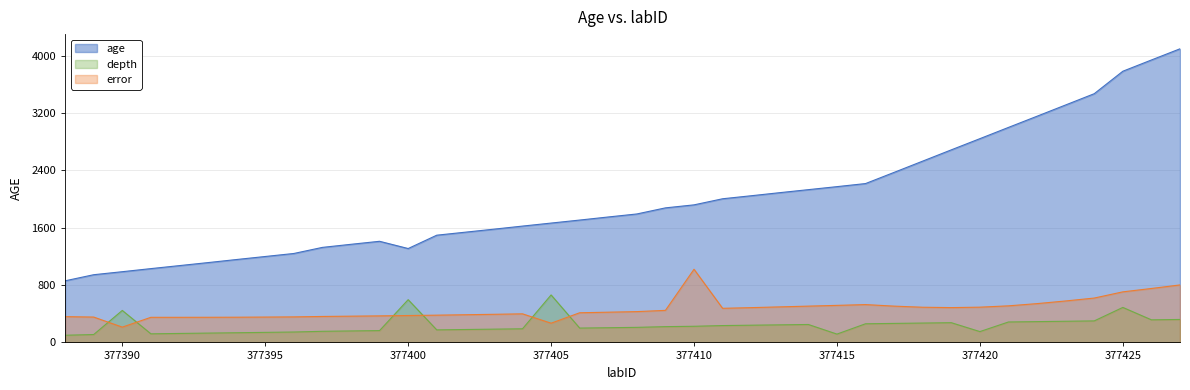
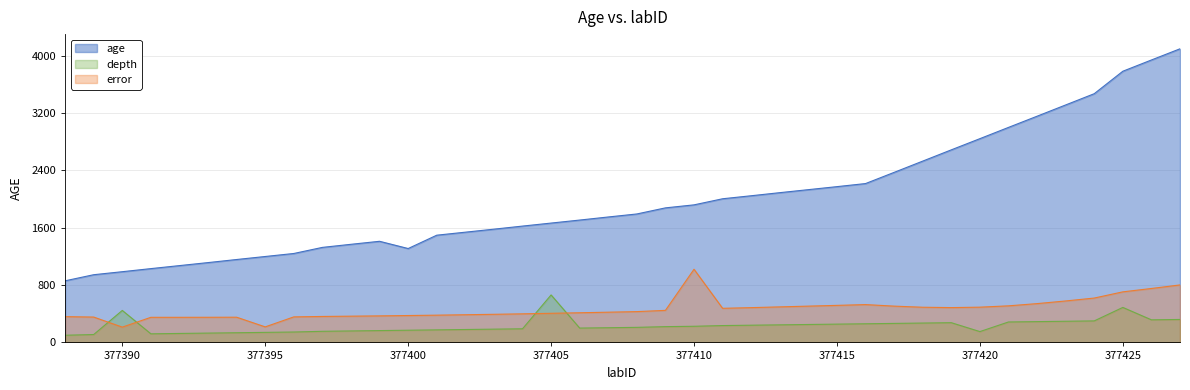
  {
    "age": {
      "377390": 1000,
      "377395": 1200,
      "377400": 1300,
      "377405": 1700,
      "377410": 1900,
      "377415": 2200,
      "377420": 2800,
      "377425": 3800
    },
    "depth": {
      "377390": 400,
      "377395": 100,
-     "377400": 600,
+     "377400": 200,
      "377405": 700,
      "377410": 200,
-     "377415": 100,
+     "377415": 300,
      "377420": 200,
      "377425": 500
    },
    "error": {
      "377390": 200,
-     "377395": 400,
+     "377395": 200,
      "377400": 400,
-     "377405": 300,
+     "377405": 400,
      "377410": 1000,
      "377415": 500,
      "377420": 500,
      "377425": 700
    }
  }
